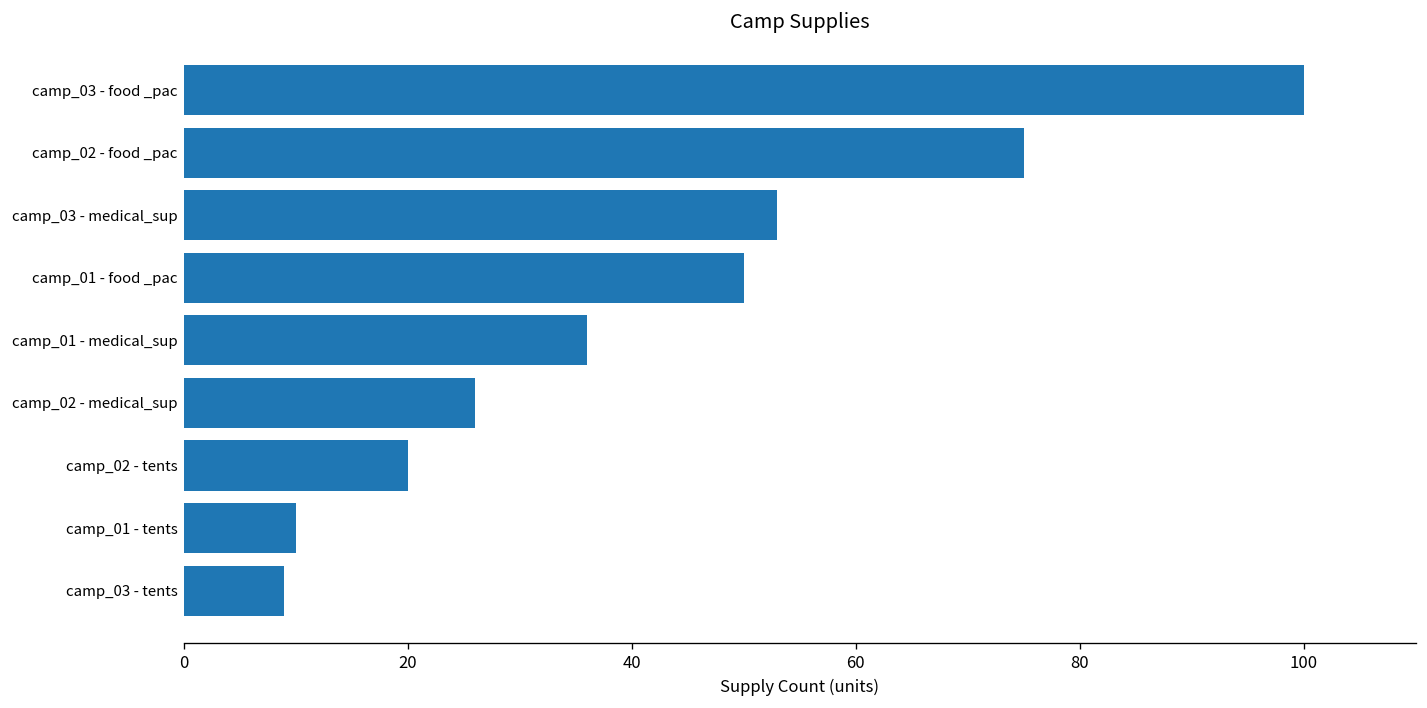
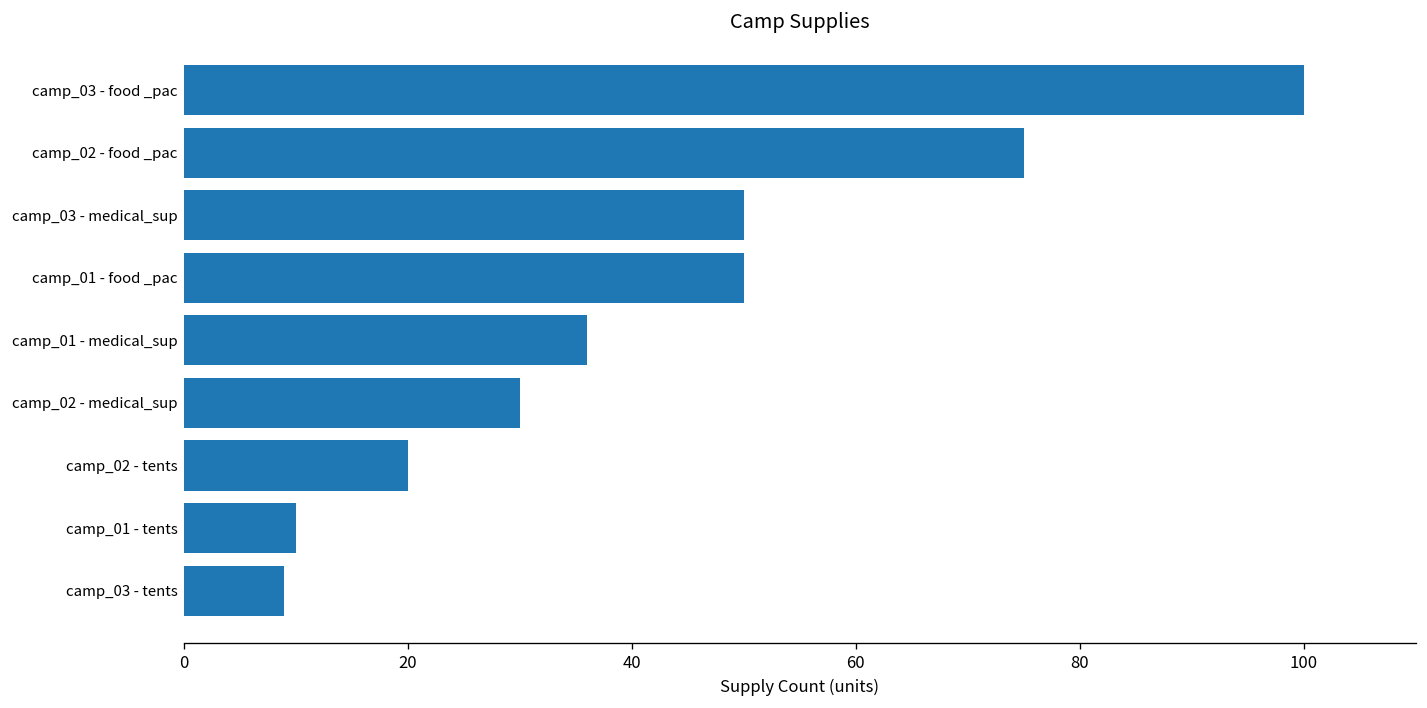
  {
    "camp_03 - food _pac": 100,
    "camp_02 - food _pac": 75,
-   "camp_03 - medical_sup": 53,
+   "camp_03 - medical_sup": 50,
    "camp_01 - food _pac": 50,
    "camp_01 - medical_sup": 36,
-   "camp_02 - medical_sup": 26,
+   "camp_02 - medical_sup": 30,
    "camp_02 - tents": 20,
    "camp_01 - tents": 10,
    "camp_03 - tents": 9
  }
